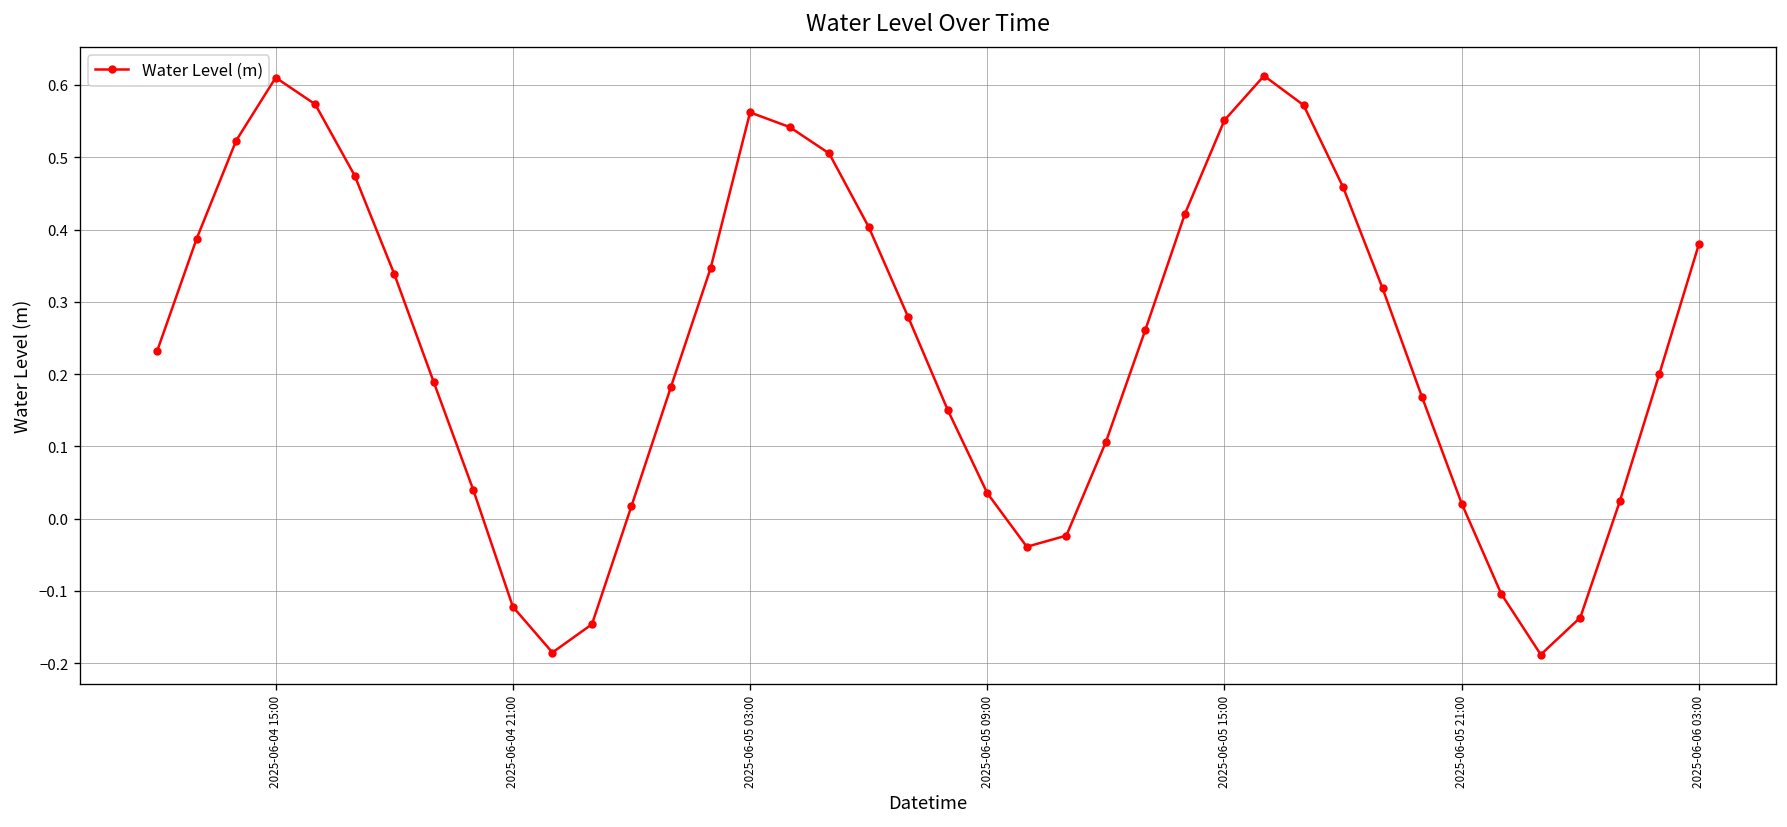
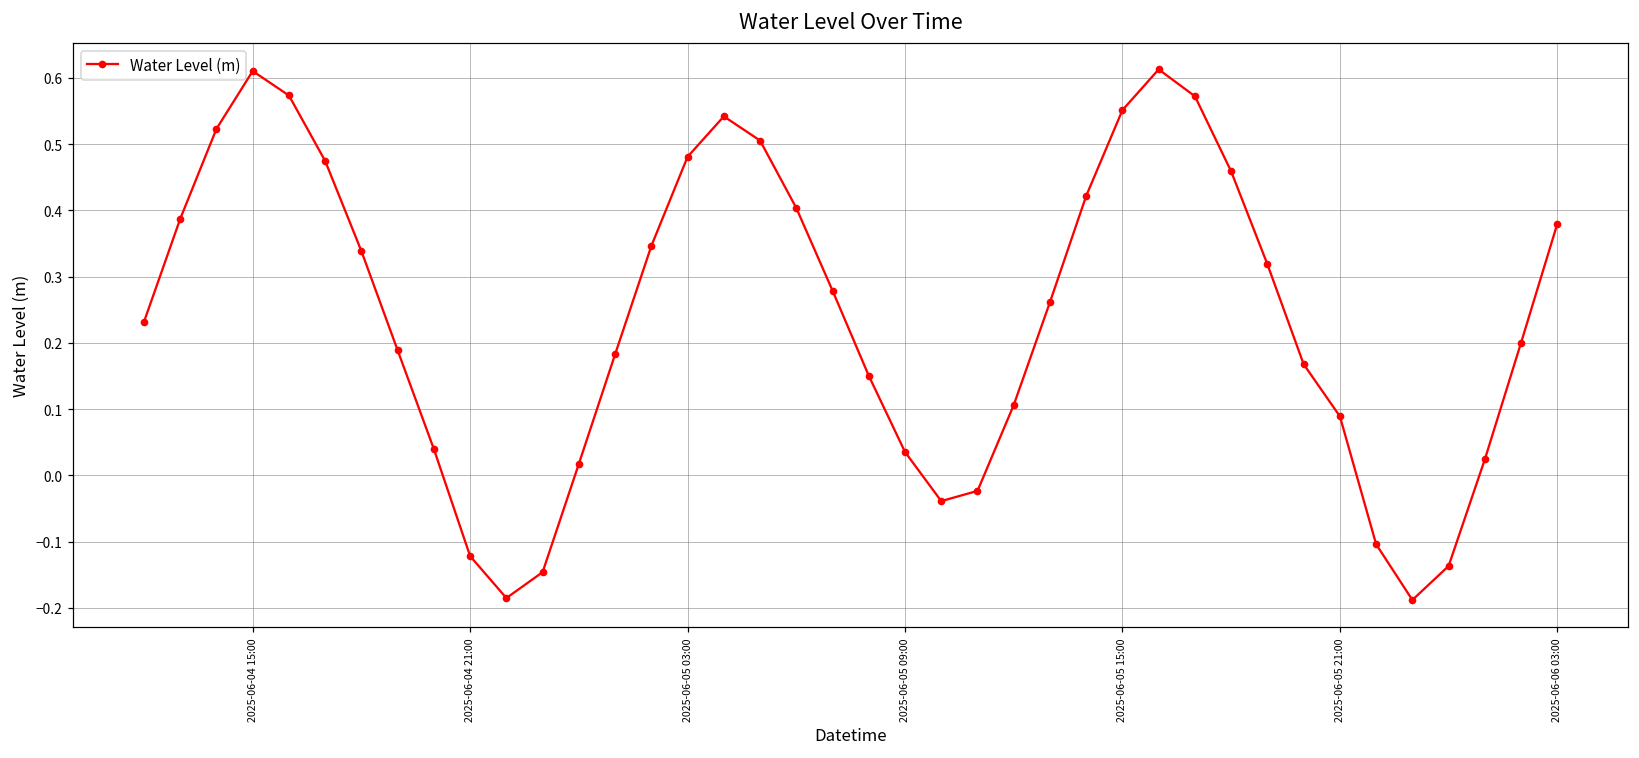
  {
    "2025-06-04 15:00": 0.61,
    "2025-06-04 21:00": -0.12,
-   "2025-06-05 03:00": 0.56,
+   "2025-06-05 03:00": 0.48,
    "2025-06-05 09:00": 0.04,
    "2025-06-05 15:00": 0.55,
-   "2025-06-05 21:00": 0.02,
+   "2025-06-05 21:00": 0.09,
    "2025-06-06 03:00": 0.38
  }
